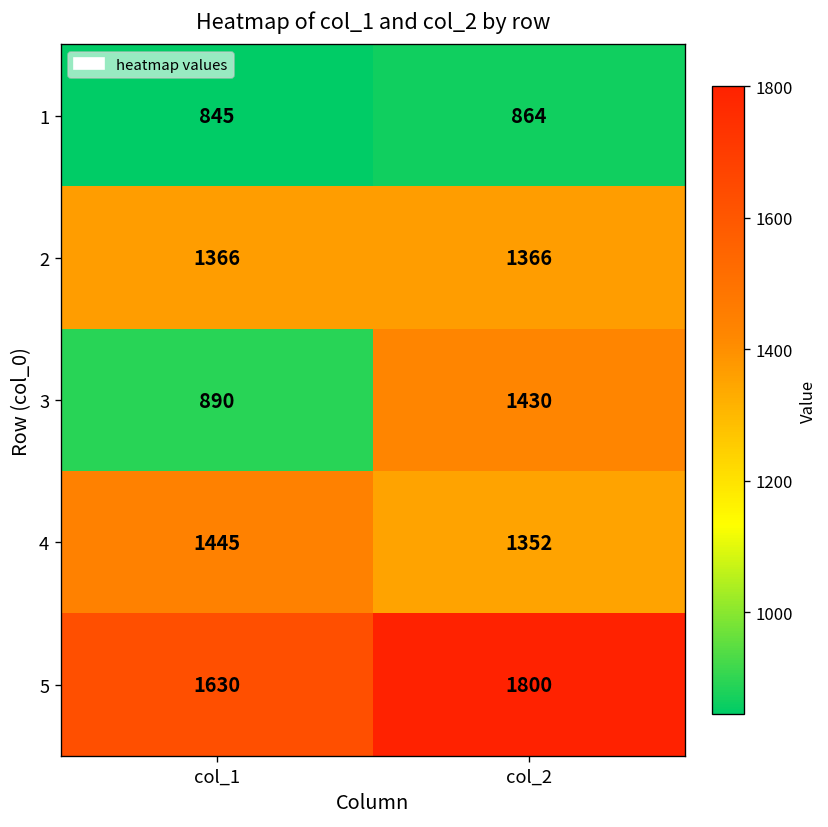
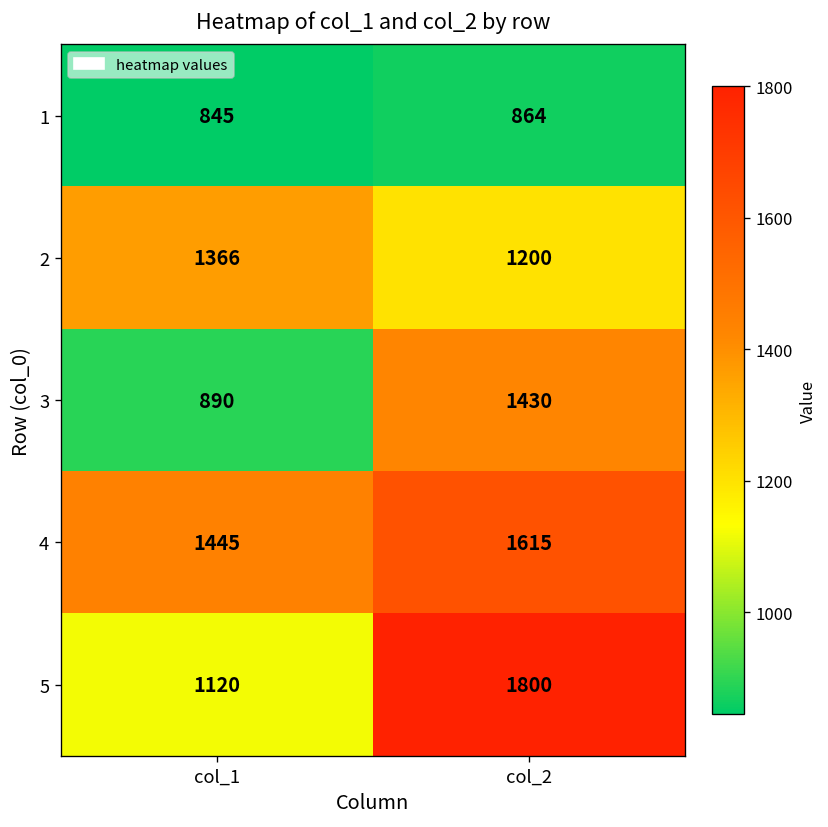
  {
    "1": {
      "col_1": 845,
      "col_2": 864
    },
    "2": {
      "col_1": 1366,
-     "col_2": 1366
+     "col_2": 1200
    },
    "3": {
      "col_1": 890,
      "col_2": 1430
    },
    "4": {
      "col_1": 1445,
-     "col_2": 1352
+     "col_2": 1615
    },
    "5": {
-     "col_1": 1630,
+     "col_1": 1120,
      "col_2": 1800
    }
  }
